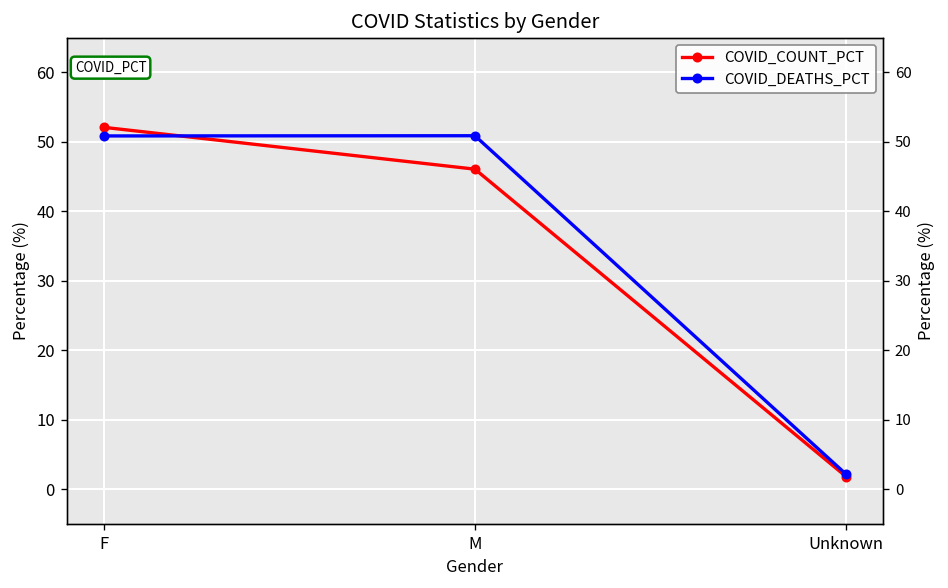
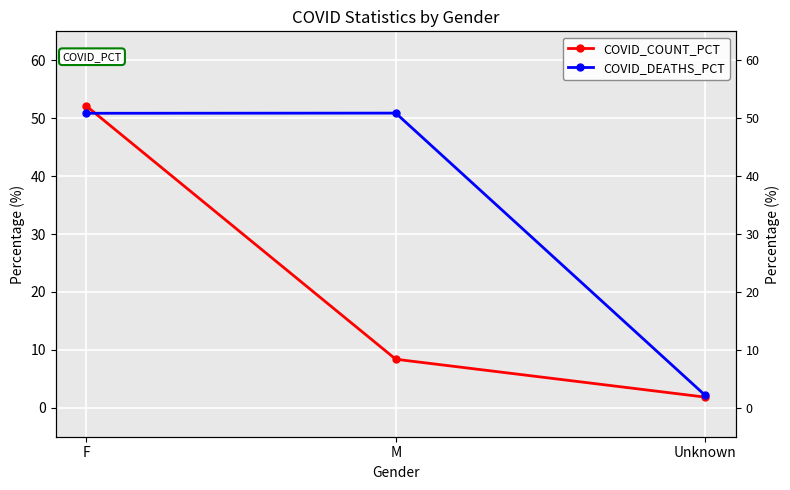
  {
    "COVID_COUNT_PCT": {
      "F": 52,
-     "M": 46
+     "M": 8
    },
    "COVID_DEATHS_PCT": {
      "F": 51,
      "M": 51
    }
  }
